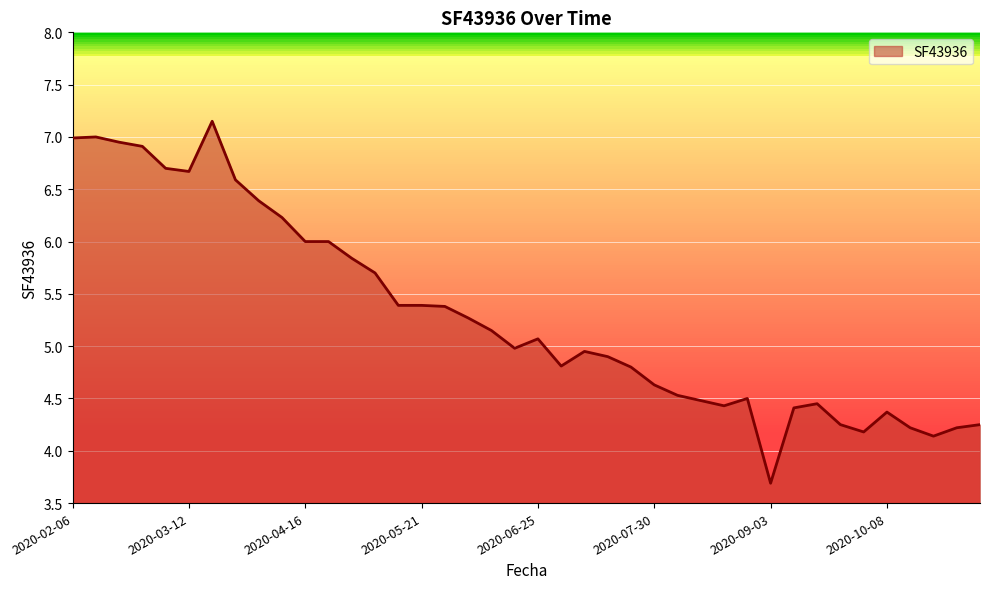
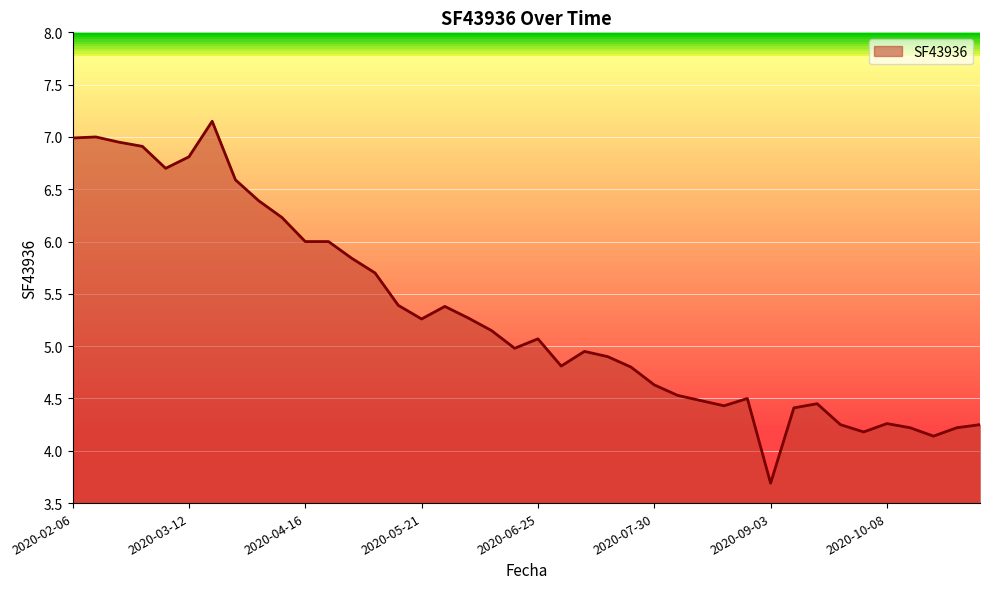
  {
    "SF43936": {
-     "2020-03-12": 6.67,
+     "2020-03-12": 6.81,
      "2020-04-16": 6.00,
-     "2020-05-21": 5.39,
+     "2020-05-21": 5.26,
      "2020-06-25": 5.07,
      "2020-07-30": 4.63,
      "2020-09-03": 3.69,
-     "2020-10-08": 4.37
+     "2020-10-08": 4.26
    }
  }
